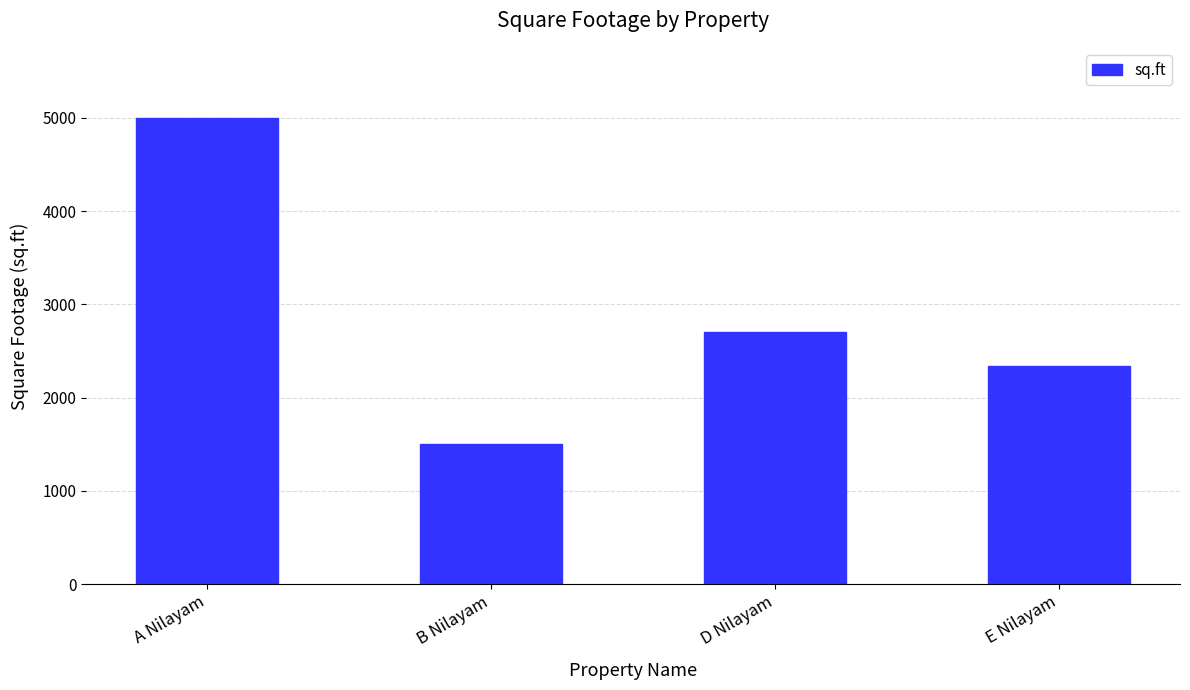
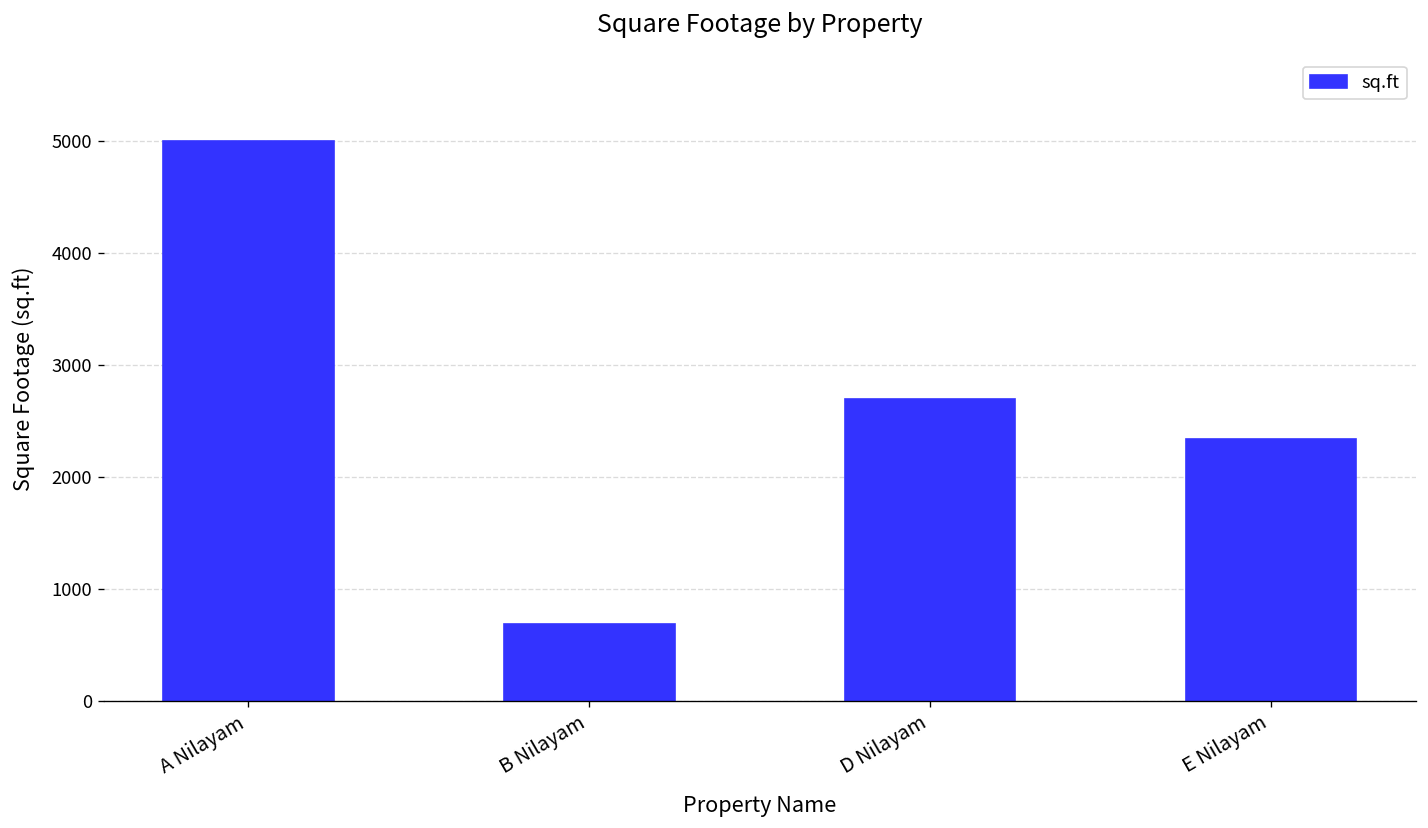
  {
    "A Nilayam": 5000,
-   "B Nilayam": 1500,
+   "B Nilayam": 700,
    "D Nilayam": 2700,
    "E Nilayam": 2300
  }
